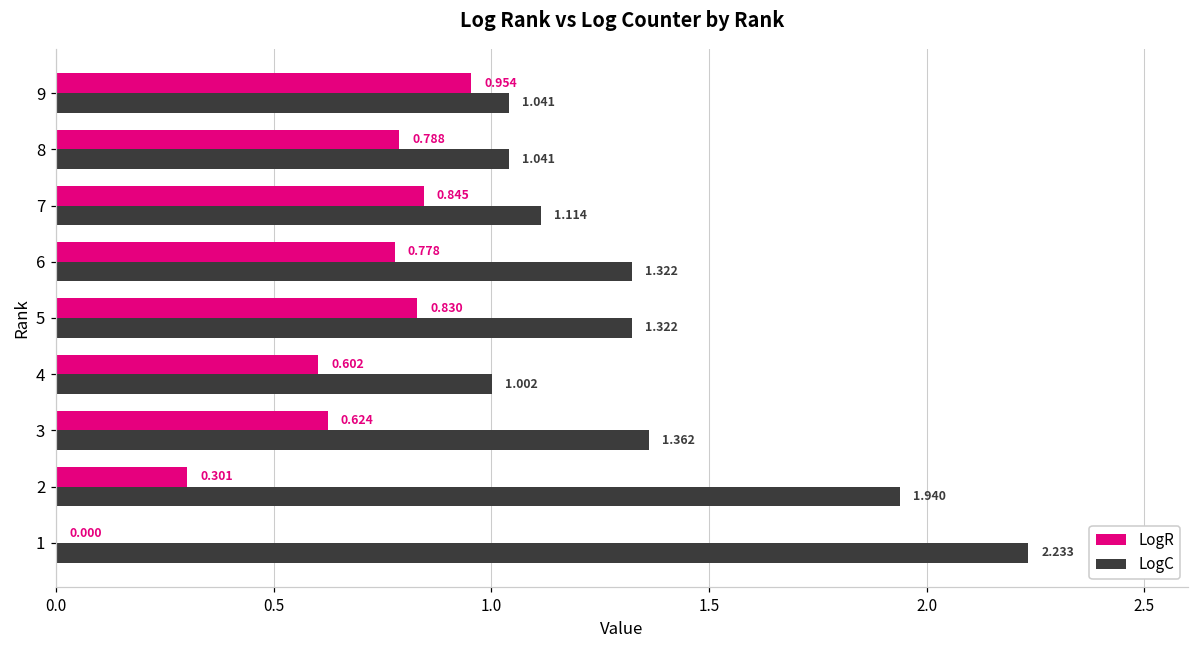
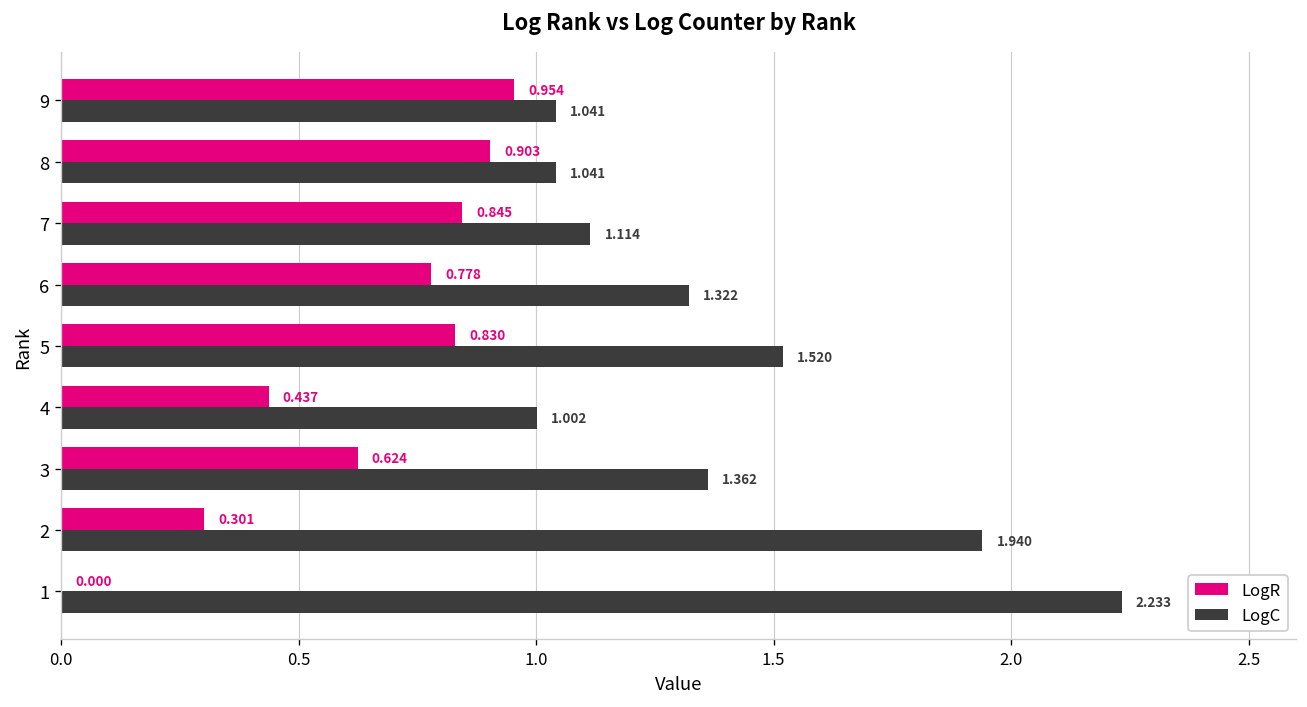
  {
    "LogR": {
      "9": 0.954,
-     "8": 0.788,
+     "8": 0.903,
      "7": 0.845,
      "6": 0.778,
      "5": 0.830,
-     "4": 0.602,
+     "4": 0.437,
      "3": 0.624,
      "2": 0.301,
      "1": 0.000
    },
    "LogC": {
      "9": 1.041,
      "8": 1.041,
      "7": 1.114,
      "6": 1.322,
-     "5": 1.322,
+     "5": 1.520,
      "4": 1.002,
      "3": 1.362,
      "2": 1.940,
      "1": 2.233
    }
  }
